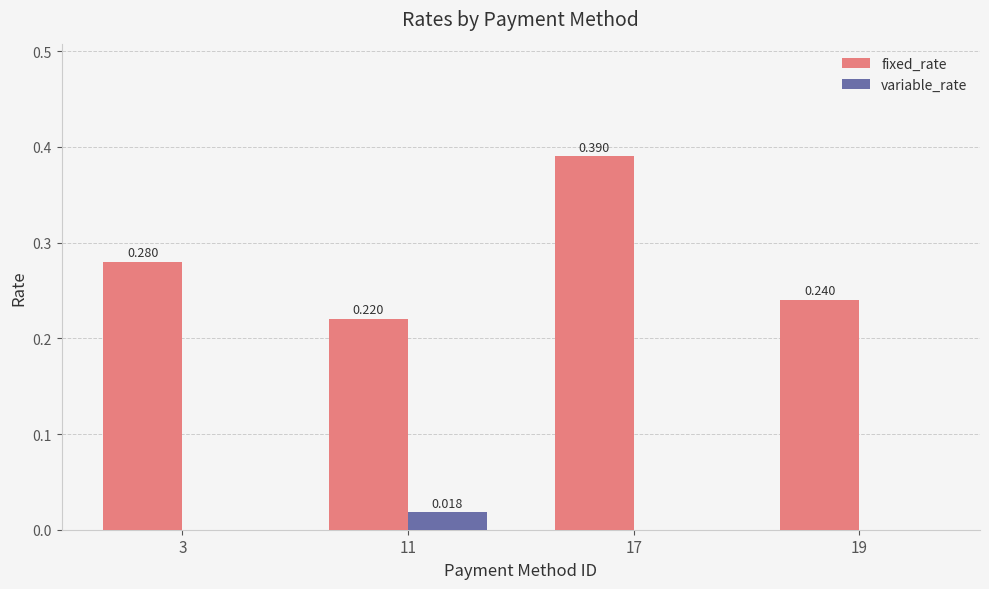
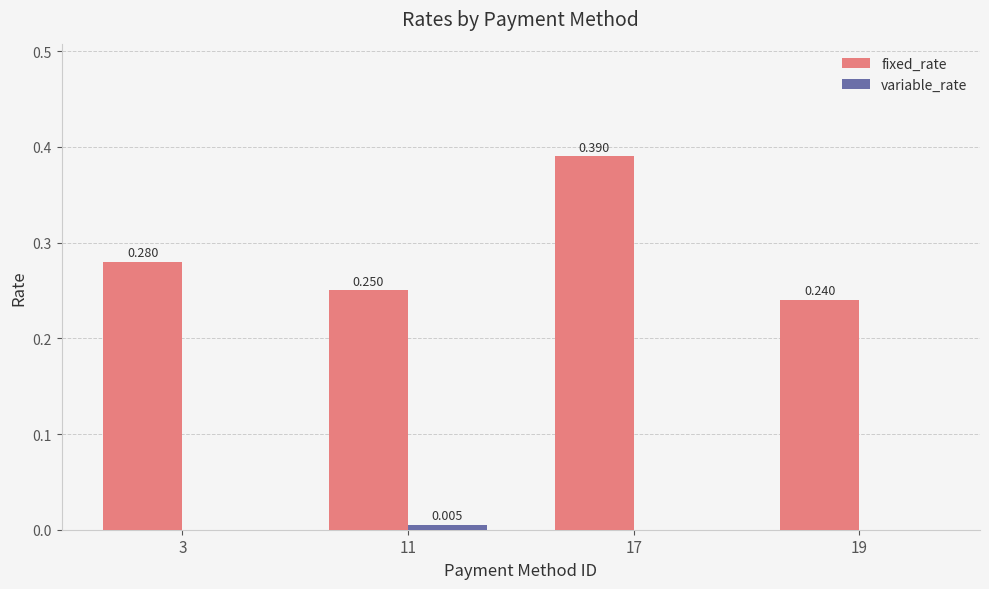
  {
    "fixed_rate": {
      "3": 0.280,
-     "11": 0.220,
+     "11": 0.250,
      "17": 0.390,
      "19": 0.240
    },
    "variable_rate": {
-     "11": 0.018
+     "11": 0.005
    }
  }
